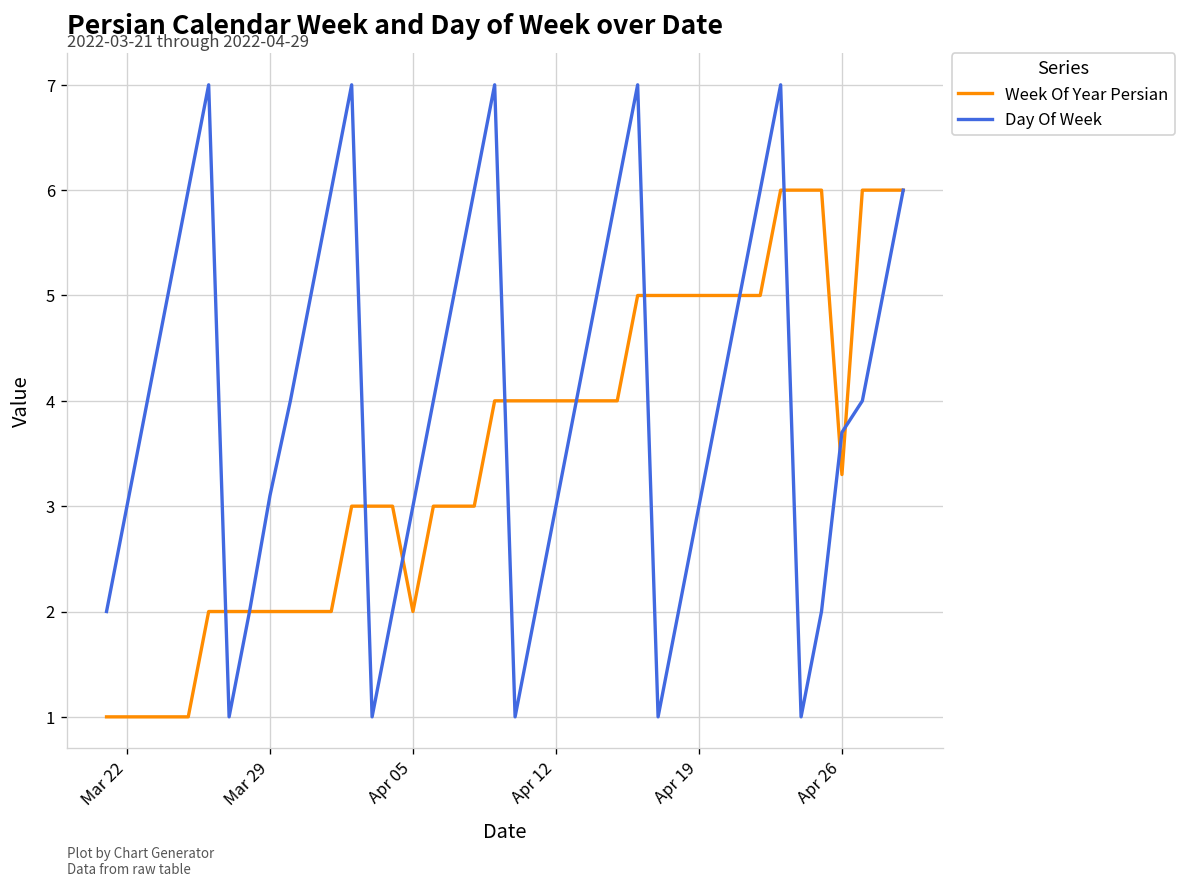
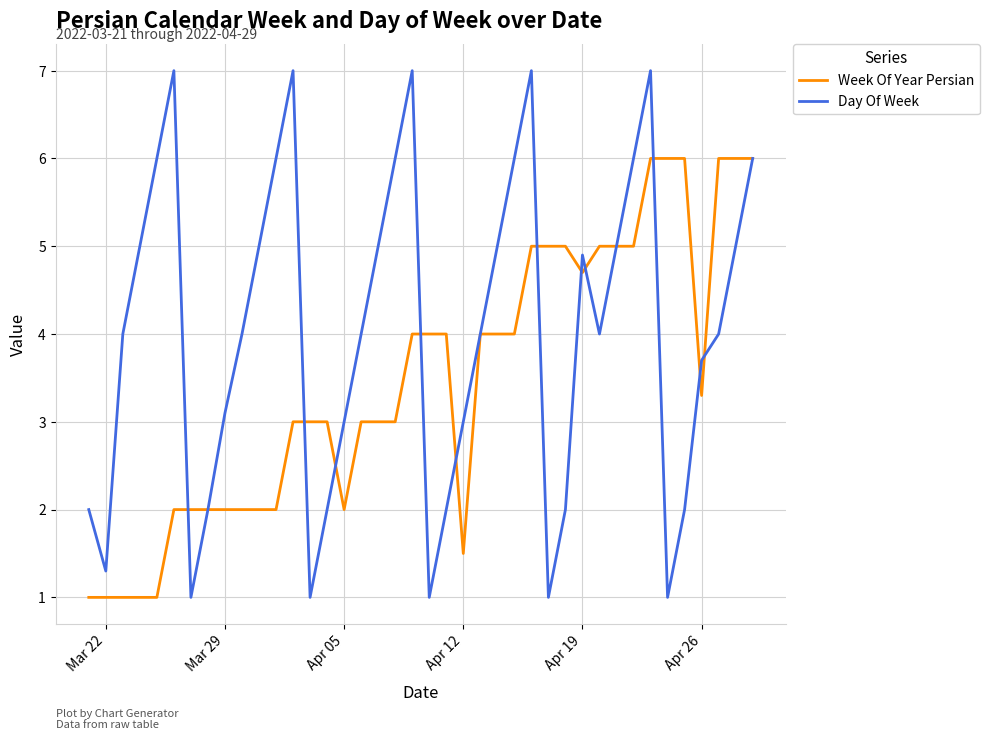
  {
    "Week Of Year Persian": {
      "Mar 22": 1.0,
      "Mar 29": 2.0,
      "Apr 05": 2.0,
-     "Apr 12": 4.0,
-     "Apr 19": 5.0,
+     "Apr 12": 1.5,
+     "Apr 19": 4.7,
      "Apr 26": 3.3
    },
    "Day Of Week": {
-     "Mar 22": 3.0,
+     "Mar 22": 1.3,
      "Mar 29": 3.1,
      "Apr 05": 3.0,
      "Apr 12": 3.0,
-     "Apr 19": 3.0,
+     "Apr 19": 4.9,
      "Apr 26": 3.7
    }
  }
